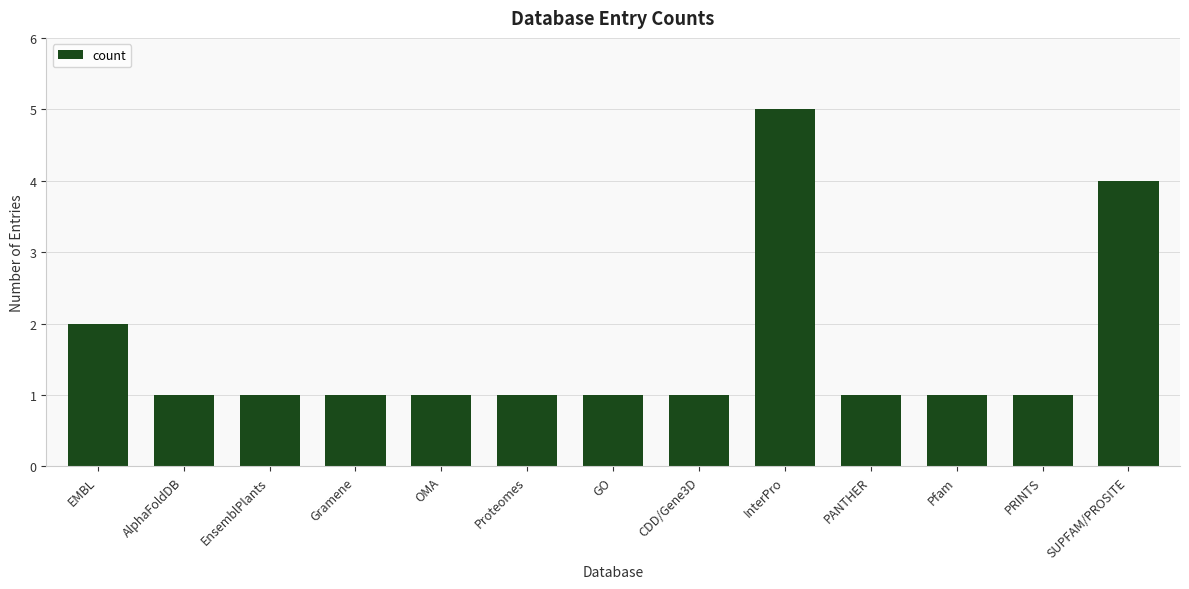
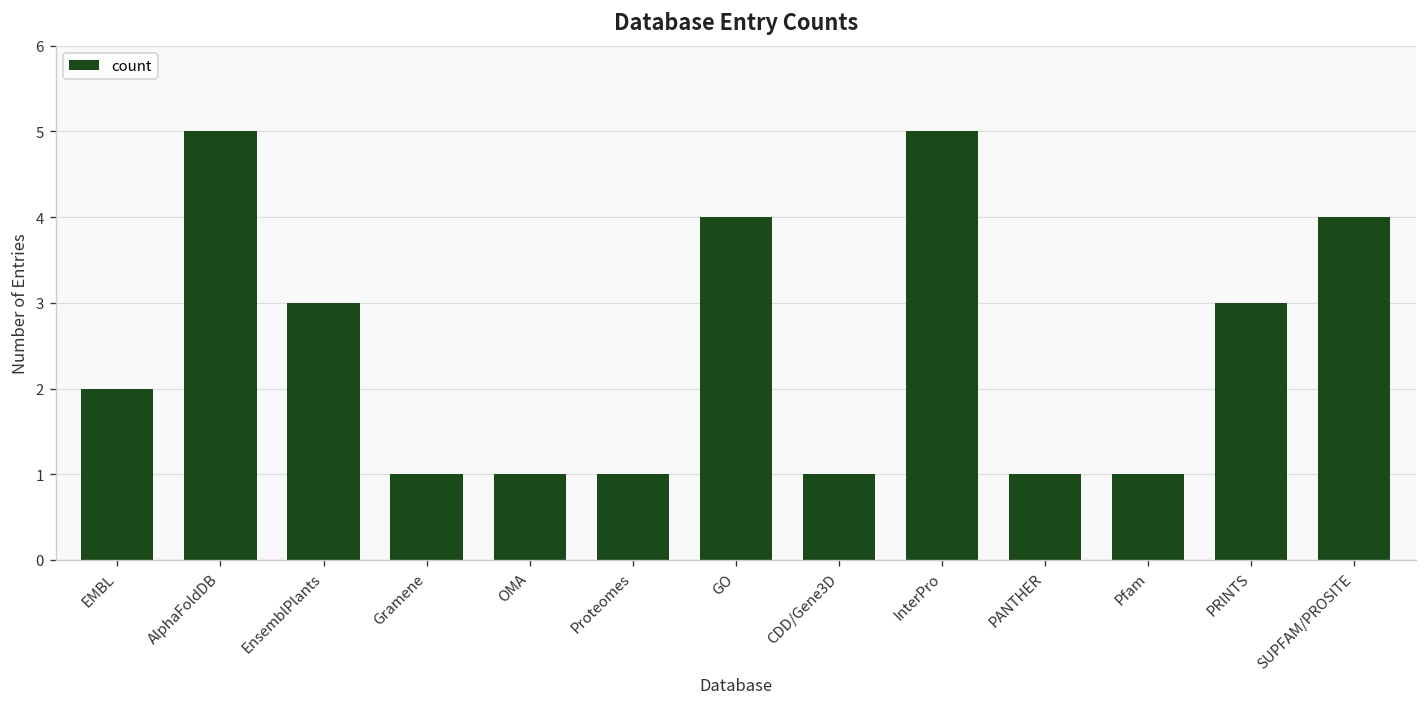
  {
    "EMBL": 2,
-   "AlphaFoldDB": 1,
-   "EnsemblPlants": 1,
+   "AlphaFoldDB": 5,
+   "EnsemblPlants": 3,
    "Gramene": 1,
    "OMA": 1,
    "Proteomes": 1,
-   "GO": 1,
+   "GO": 4,
    "CDD/Gene3D": 1,
    "InterPro": 5,
    "PANTHER": 1,
    "Pfam": 1,
-   "PRINTS": 1,
+   "PRINTS": 3,
    "SUPFAM/PROSITE": 4
  }
